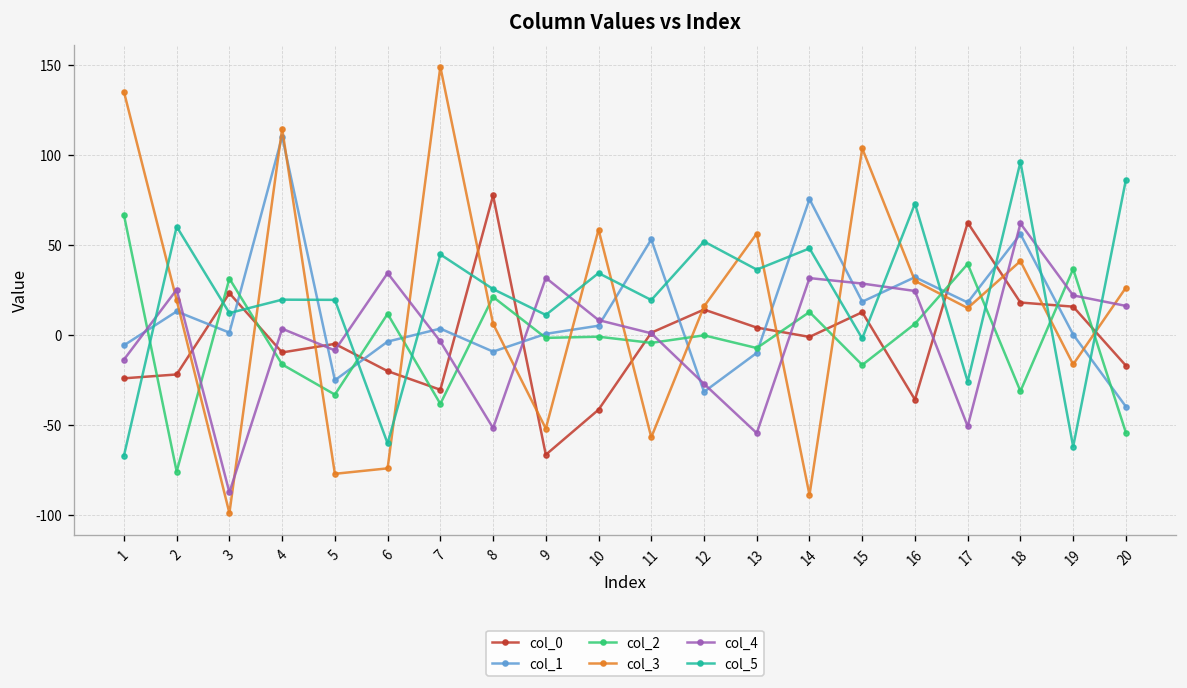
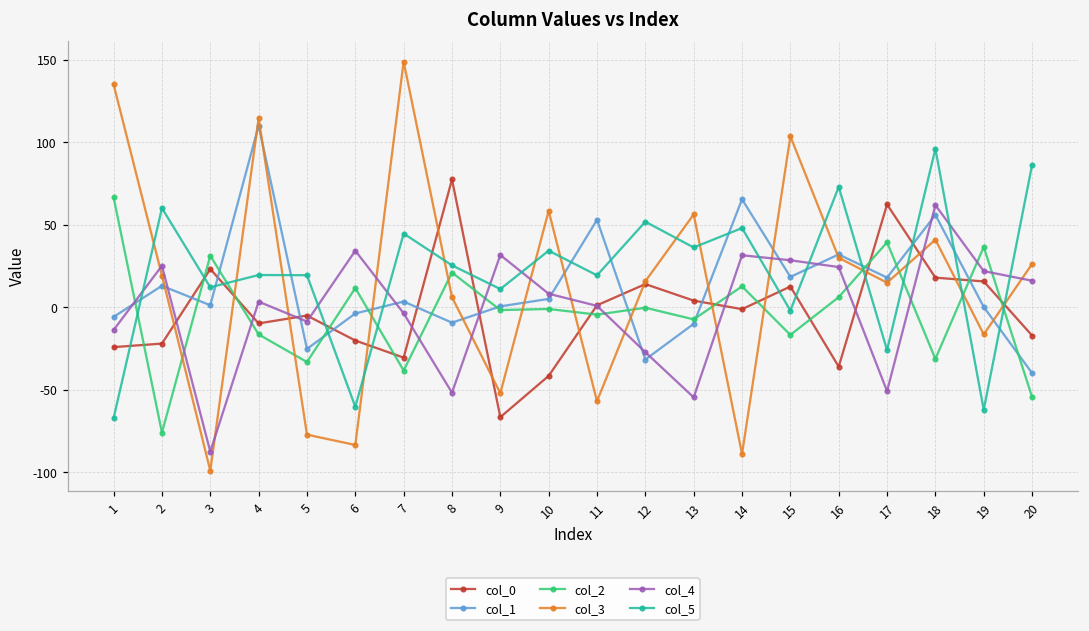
  {
    "col_0": {
      "1": -24,
      "2": -22,
      "3": 23,
      "4": -10,
      "5": -5,
      "6": -20,
      "7": -31,
      "8": 77,
      "9": -67,
      "10": -42,
      "12": 14,
      "13": 4,
      "14": -1,
      "15": 13,
      "16": -36,
      "17": 62,
      "18": 18,
      "19": 16,
      "20": -17
    },
    "col_1": {
      "1": -6,
      "2": 13,
      "3": 1,
      "4": 110,
      "5": -25,
      "6": -4,
      "7": 3,
      "8": -9,
      "9": 1,
      "10": 5,
      "11": 53,
      "12": -32,
      "13": -10,
-     "14": 75,
+     "14": 65,
      "15": 18,
      "16": 32,
      "17": 18,
      "18": 56,
      "19": 0,
      "20": -40
    },
    "col_3": {
      "1": 135,
      "2": 19,
      "3": -99,
      "4": 115,
      "5": -77,
-     "6": -74,
+     "6": -83,
      "7": 149,
      "8": 6,
      "9": -52,
      "10": 58,
      "11": -57,
      "12": 16,
      "13": 56,
      "14": -89,
      "15": 104,
      "16": 30,
      "17": 15,
      "18": 41,
      "19": -16,
      "20": 26
    },
    "col_4": {
      "1": -14,
      "2": 25,
      "3": -88,
      "4": 3,
      "5": -9,
      "6": 34,
      "7": -4,
      "8": -52,
      "9": 32,
      "10": 8,
      "12": -27,
      "13": -55,
      "14": 32,
      "15": 28,
      "16": 24,
      "17": -51,
      "18": 62,
      "19": 22,
      "20": 16
    }
  }
